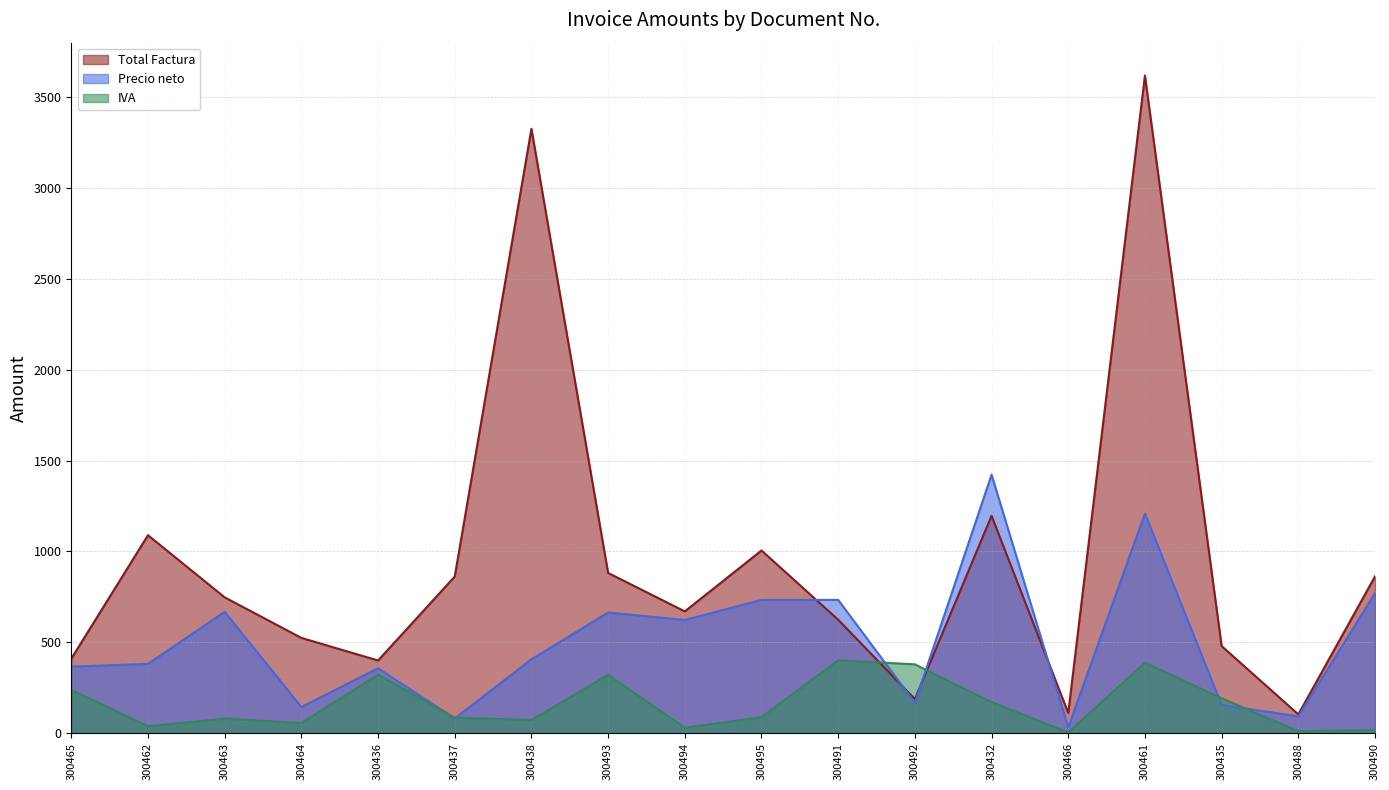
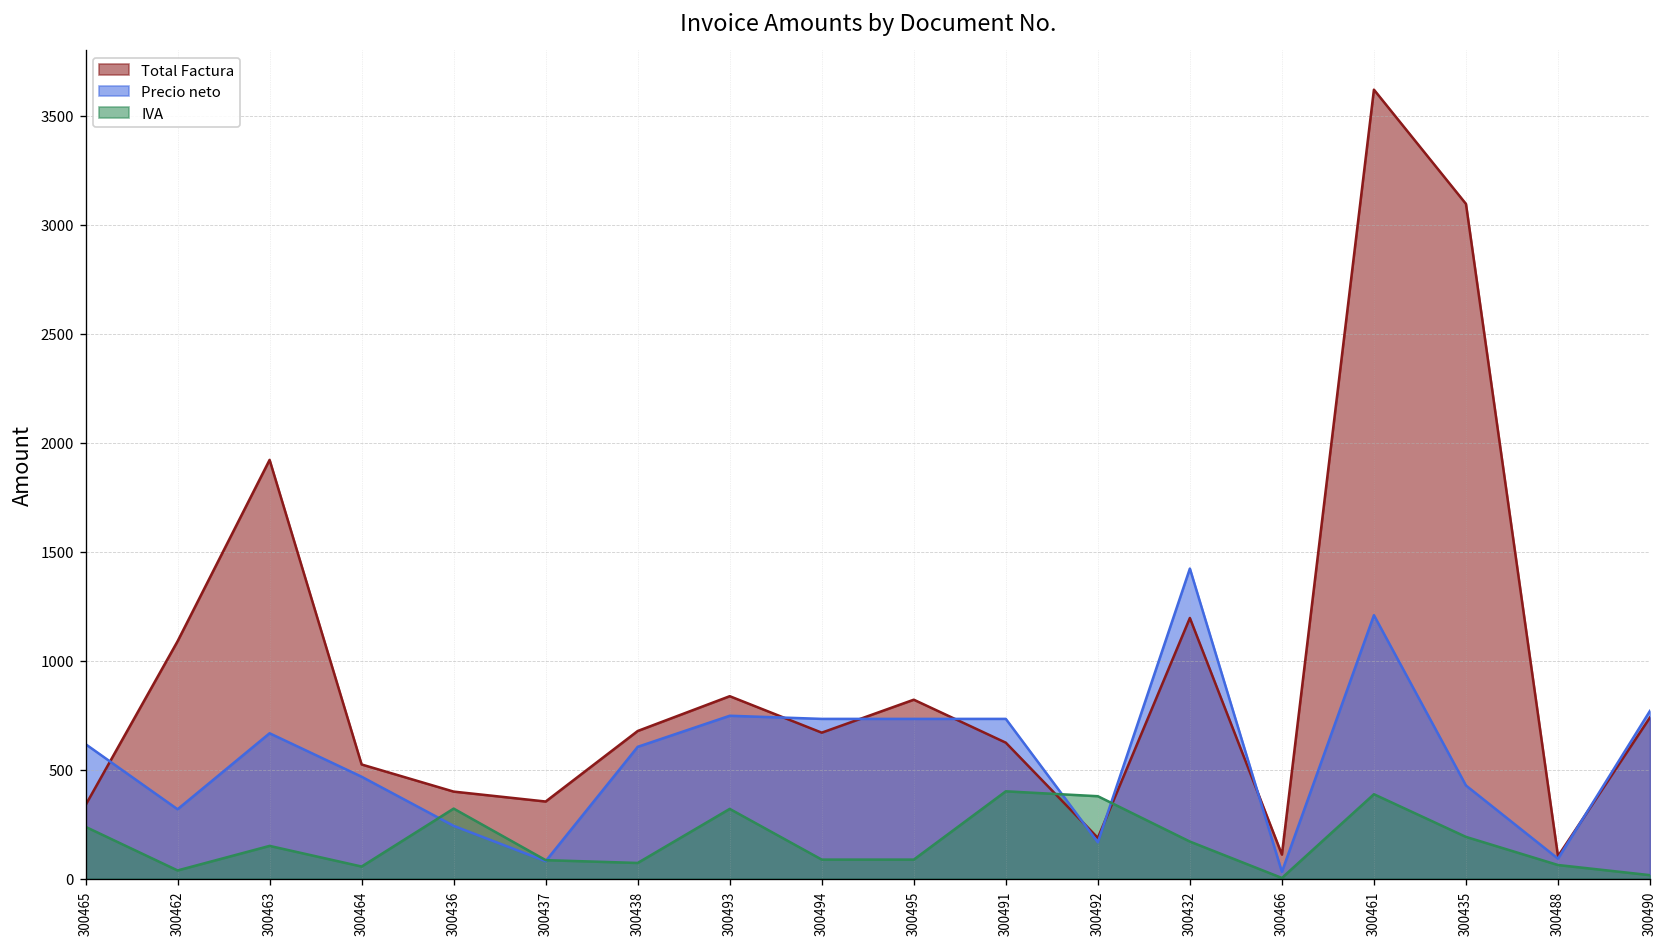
  {
    "Total Factura": {
-     "300465": 410,
+     "300465": 340,
      "300462": 1090,
-     "300463": 750,
+     "300463": 1920,
      "300464": 520,
      "300436": 400,
-     "300437": 860,
-     "300438": 3330,
-     "300493": 880,
+     "300437": 350,
+     "300438": 680,
+     "300493": 840,
      "300494": 670,
-     "300495": 1010,
+     "300495": 820,
      "300491": 620,
      "300492": 190,
      "300432": 1200,
      "300466": 110,
      "300461": 3620,
-     "300435": 480,
-     "300490": 860
+     "300435": 3100,
+     "300490": 740
    },
    "Precio neto": {
-     "300465": 370,
-     "300462": 380,
+     "300465": 620,
+     "300462": 320,
      "300463": 670,
-     "300464": 140,
-     "300436": 360,
-     "300438": 410,
-     "300493": 660,
-     "300494": 620,
+     "300464": 470,
+     "300436": 240,
+     "300438": 610,
+     "300493": 750,
+     "300494": 730,
      "300495": 730,
      "300491": 730,
      "300492": 170,
      "300432": 1420,
      "300466": 30,
      "300461": 1210,
-     "300435": 160,
+     "300435": 430,
      "300490": 770
    },
    "IVA": {
      "300465": 240,
      "300462": 40,
-     "300463": 80,
+     "300463": 150,
      "300464": 60,
      "300436": 320,
      "300438": 70,
      "300493": 320,
-     "300494": 30,
+     "300494": 90,
      "300495": 90,
      "300491": 400,
      "300492": 380,
      "300432": 170,
      "300466": 0,
      "300461": 390,
      "300435": 190,
-     "300488": 10,
+     "300488": 60,
      "300490": 20
    }
  }
